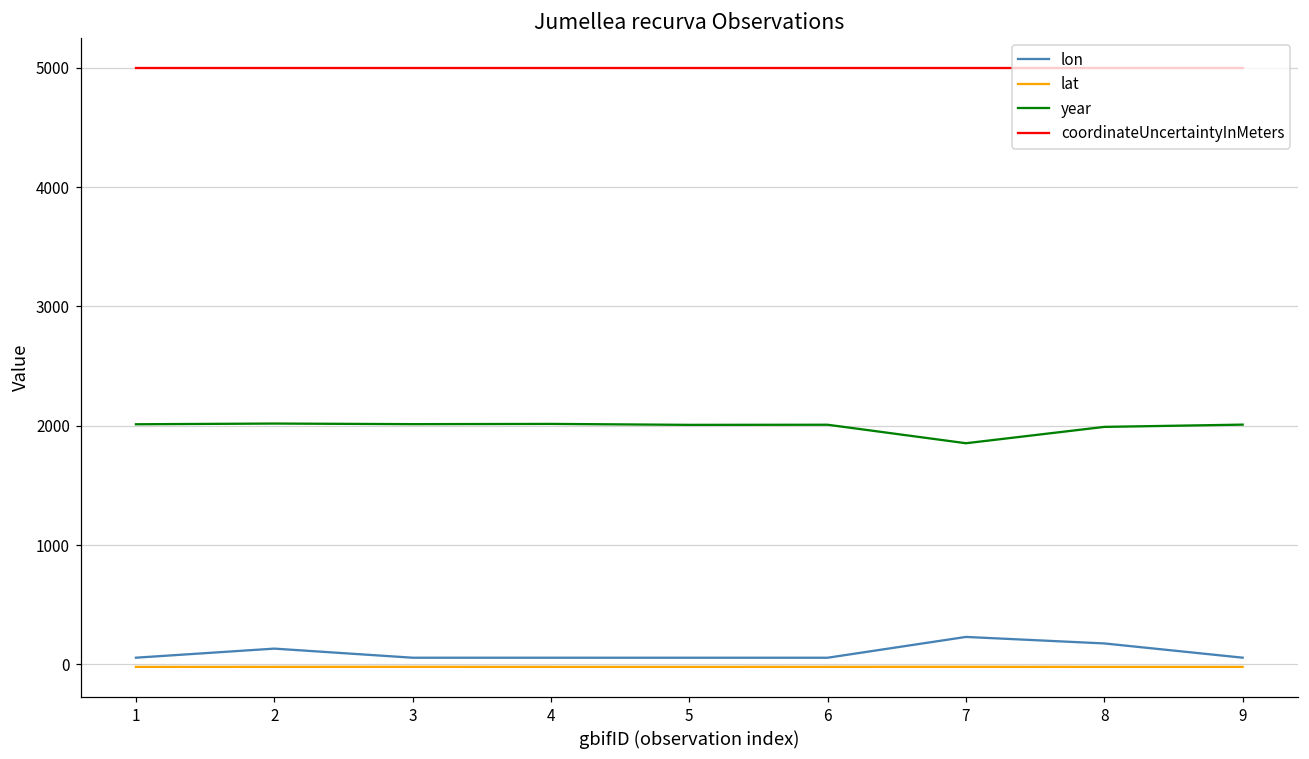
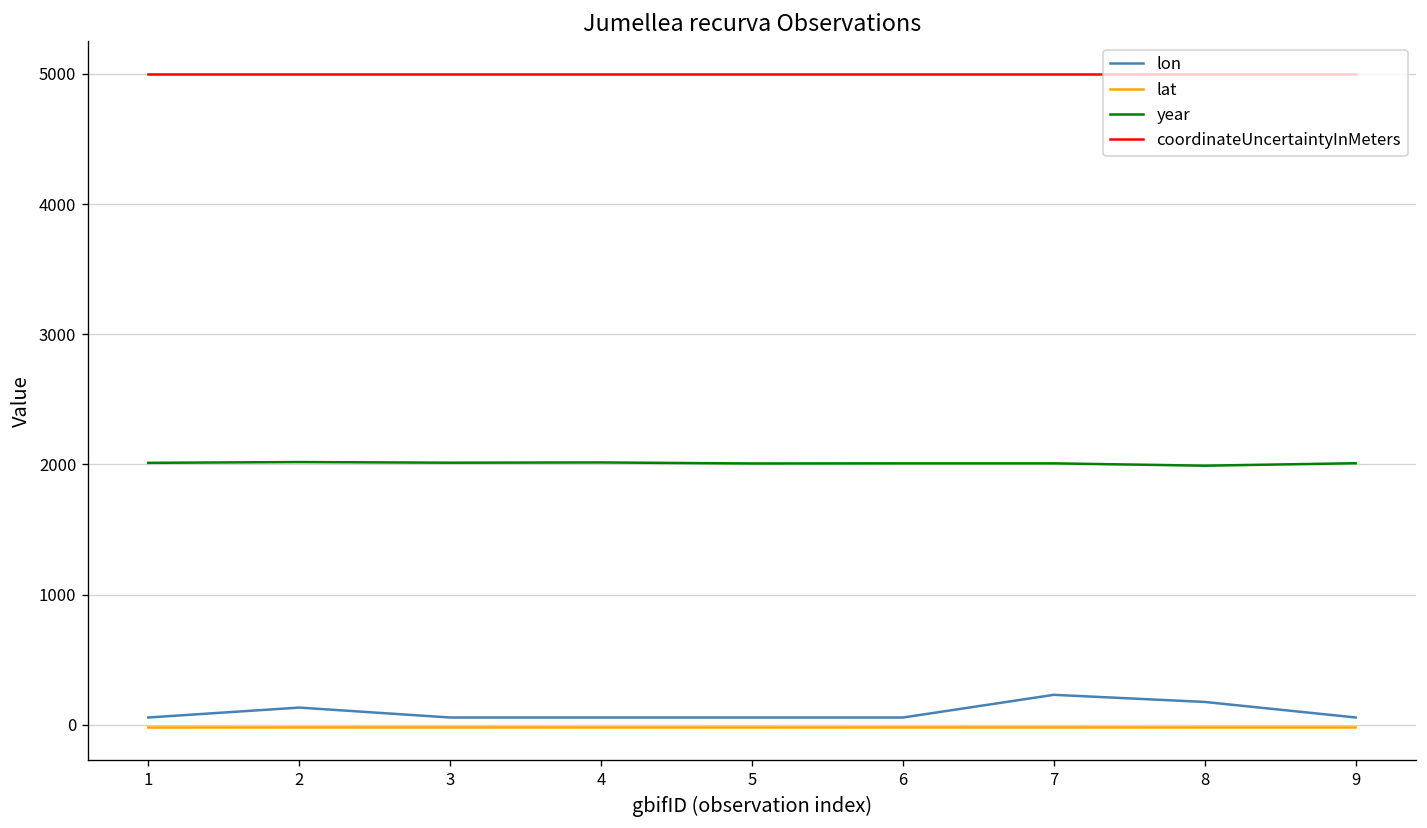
  {
    "lon": {
      "1": 60,
      "2": 130,
      "3": 60,
      "4": 60,
      "5": 60,
      "6": 60,
      "7": 230,
      "8": 180,
      "9": 60
    },
    "lat": {
      "1": -20,
      "2": -20,
      "3": -20,
      "4": -20,
      "5": -20,
      "6": -20,
      "7": -20,
      "8": -20,
      "9": -20
    },
    "year": {
      "1": 2010,
      "2": 2020,
      "3": 2010,
      "4": 2020,
      "5": 2010,
      "6": 2010,
-     "7": 1850,
+     "7": 2010,
      "8": 1990,
      "9": 2010
    },
    "coordinateUncertaintyInMeters": {
      "1": 5000,
      "2": 5000,
      "3": 5000,
      "4": 5000,
      "5": 5000,
      "6": 5000,
      "7": 5000
    }
  }
